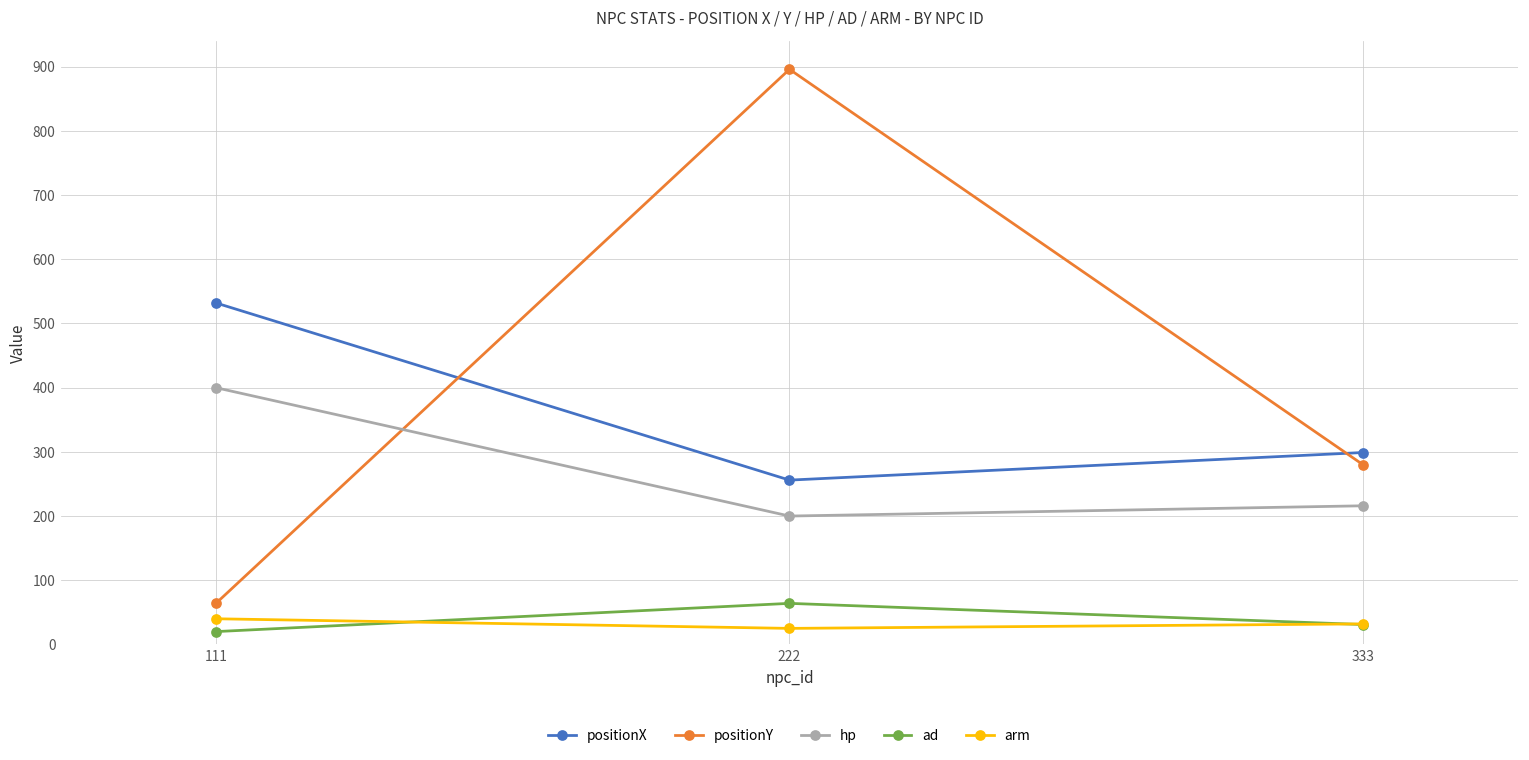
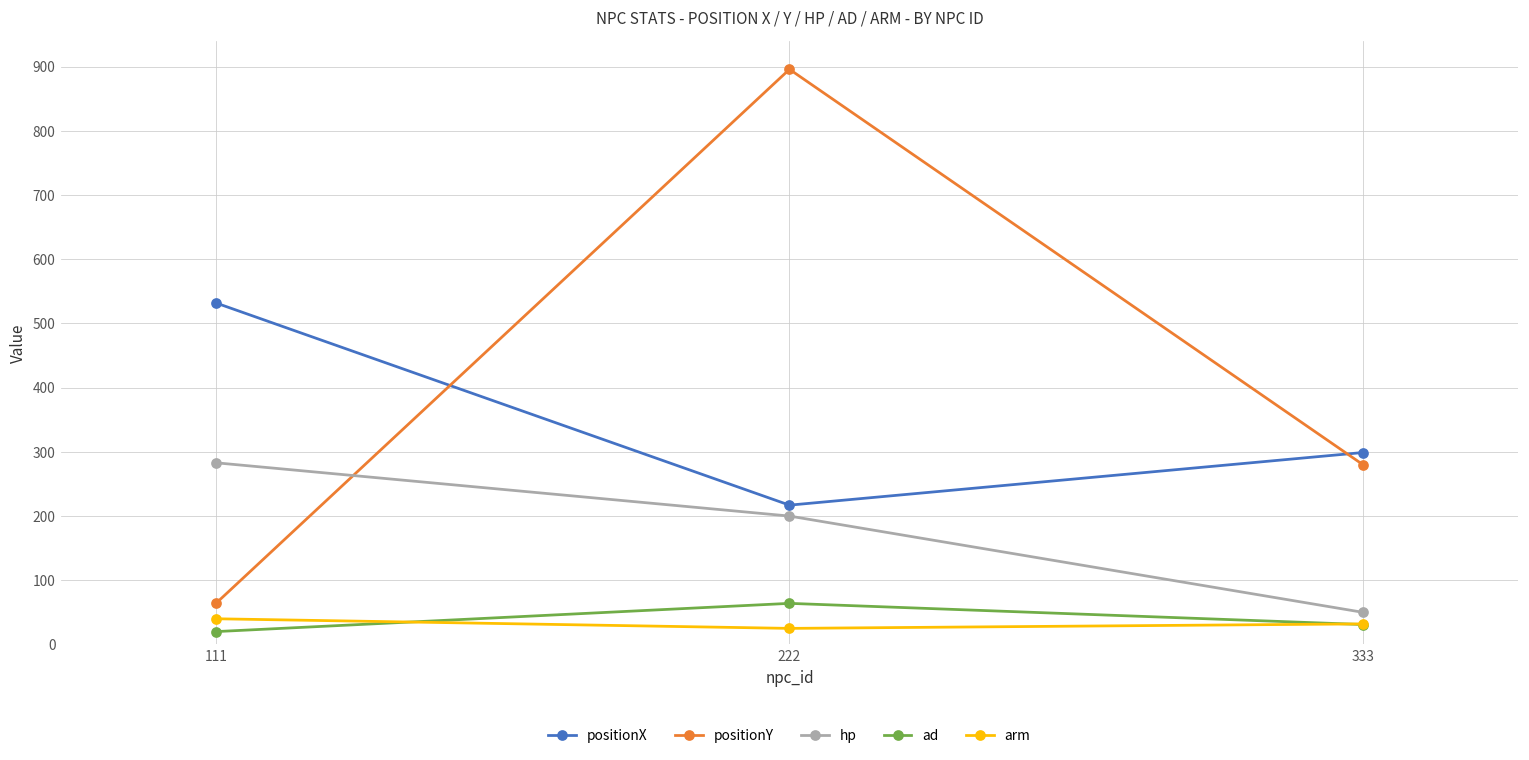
  {
    "positionX": {
      "111": 530,
-     "222": 260,
+     "222": 220,
      "333": 300
    },
    "positionY": {
      "111": 60,
      "222": 900,
      "333": 280
    },
    "hp": {
-     "111": 400,
+     "111": 280,
      "222": 200,
-     "333": 220
+     "333": 50
    },
    "ad": {
      "111": 20,
      "222": 60
    },
    "arm": {
      "111": 40,
      "222": 30
    }
  }
